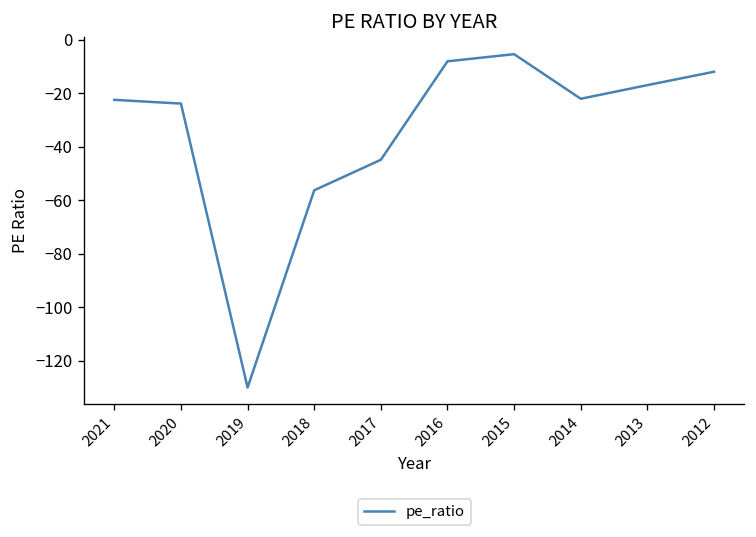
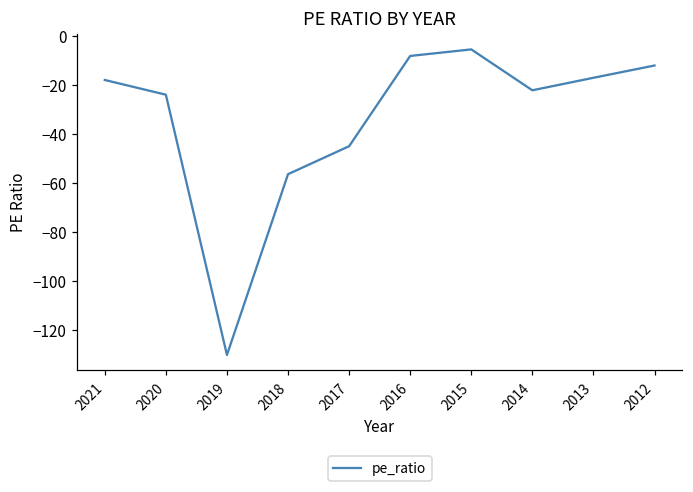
  {
-   "2021": -23,
+   "2021": -18,
    "2020": -24,
    "2019": -130,
    "2018": -56,
    "2017": -45,
    "2016": -8,
    "2015": -5,
    "2014": -22,
    "2013": -17,
    "2012": -12
  }
